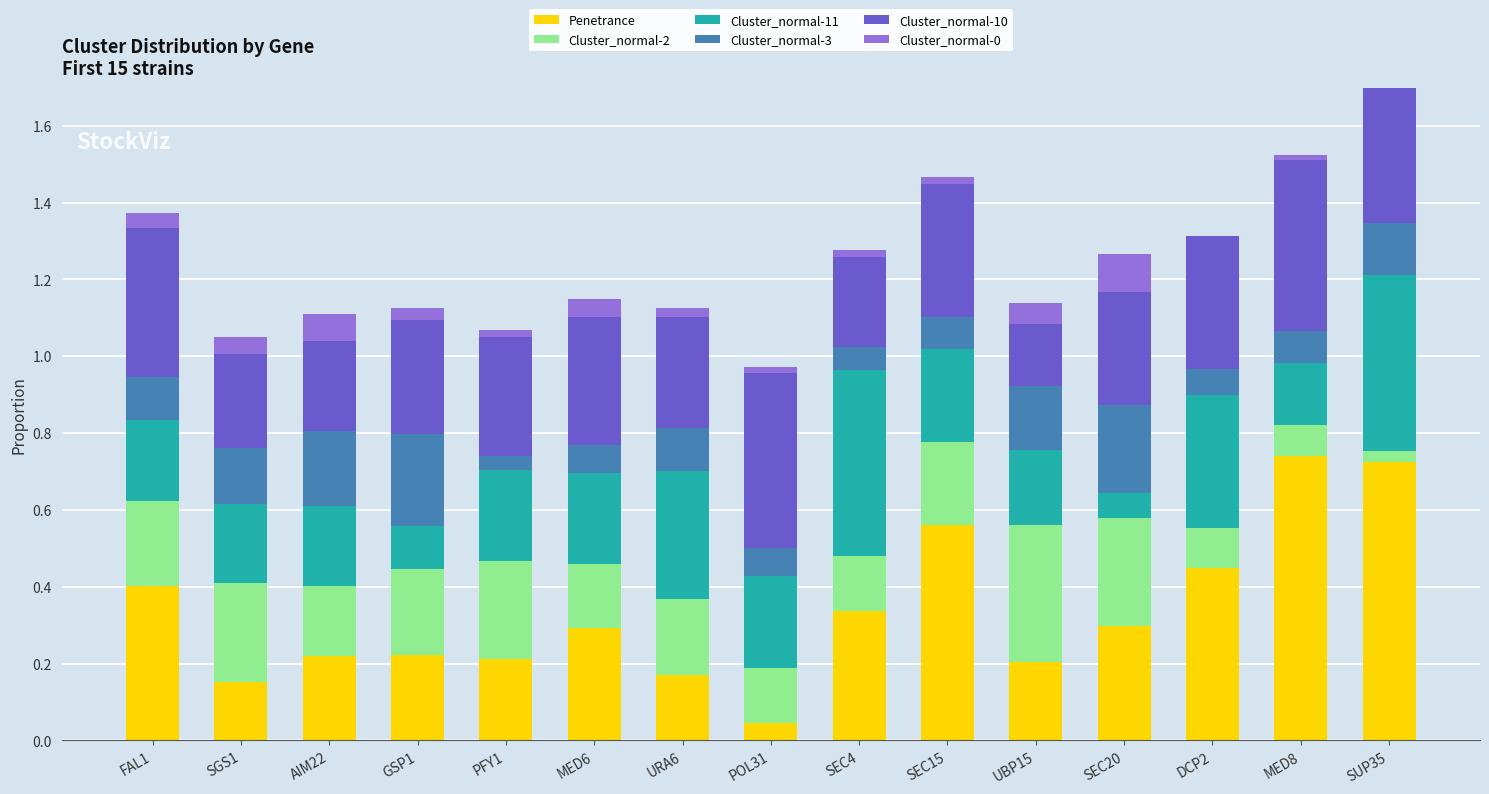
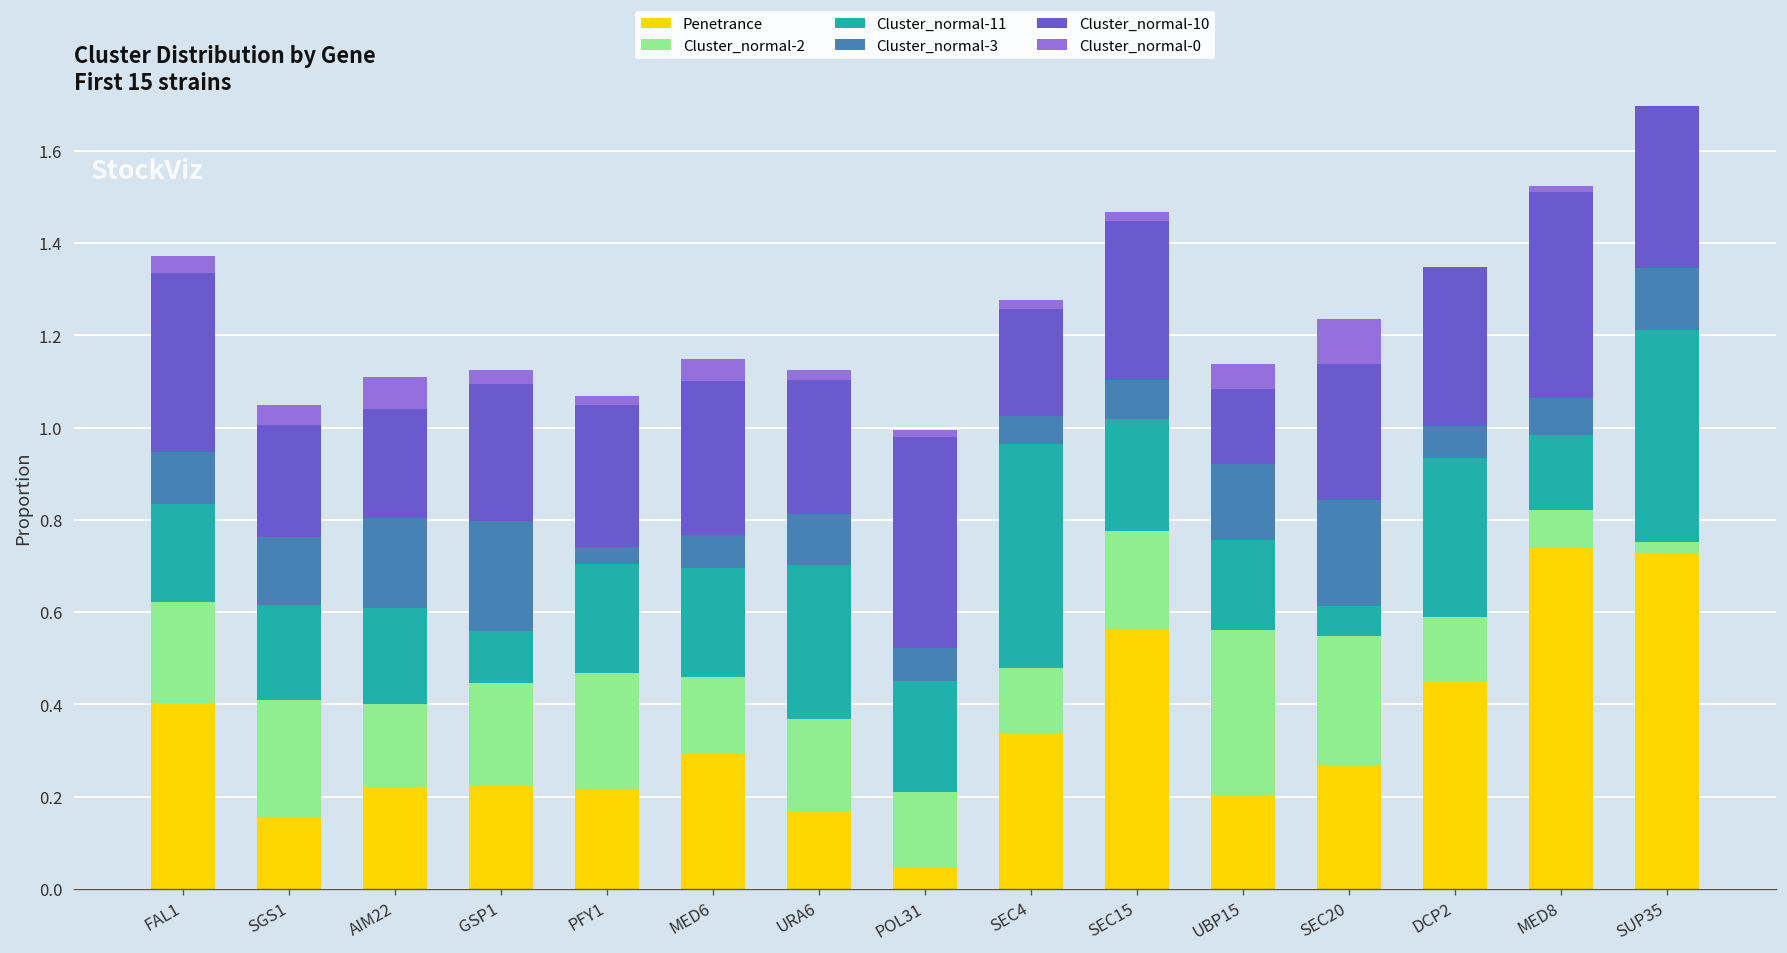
  {
    "Penetrance": {
      "FAL1": 0.40,
      "SGS1": 0.15,
      "AIM22": 0.22,
      "GSP1": 0.22,
      "PFY1": 0.21,
      "MED6": 0.29,
      "URA6": 0.17,
      "POL31": 0.04,
      "SEC4": 0.34,
      "SEC15": 0.56,
      "UBP15": 0.20,
-     "SEC20": 0.30,
+     "SEC20": 0.27,
      "DCP2": 0.45,
      "MED8": 0.74,
      "SUP35": 0.73
    },
    "Cluster_normal-2": {
      "FAL1": 0.22,
      "SGS1": 0.26,
      "AIM22": 0.18,
      "GSP1": 0.22,
      "PFY1": 0.25,
      "MED6": 0.17,
      "URA6": 0.20,
-     "POL31": 0.14,
+     "POL31": 0.16,
      "SEC4": 0.14,
      "SEC15": 0.21,
      "UBP15": 0.36,
      "SEC20": 0.28,
-     "DCP2": 0.10,
+     "DCP2": 0.14,
      "MED8": 0.08,
      "SUP35": 0.03
    },
    "Cluster_normal-11": {
      "FAL1": 0.21,
      "SGS1": 0.21,
      "AIM22": 0.21,
      "GSP1": 0.11,
      "PFY1": 0.24,
      "MED6": 0.24,
      "URA6": 0.33,
      "POL31": 0.24,
      "SEC4": 0.48,
      "SEC15": 0.24,
      "UBP15": 0.20,
      "SEC20": 0.07,
      "DCP2": 0.34,
      "MED8": 0.16,
      "SUP35": 0.46
    }
  }
